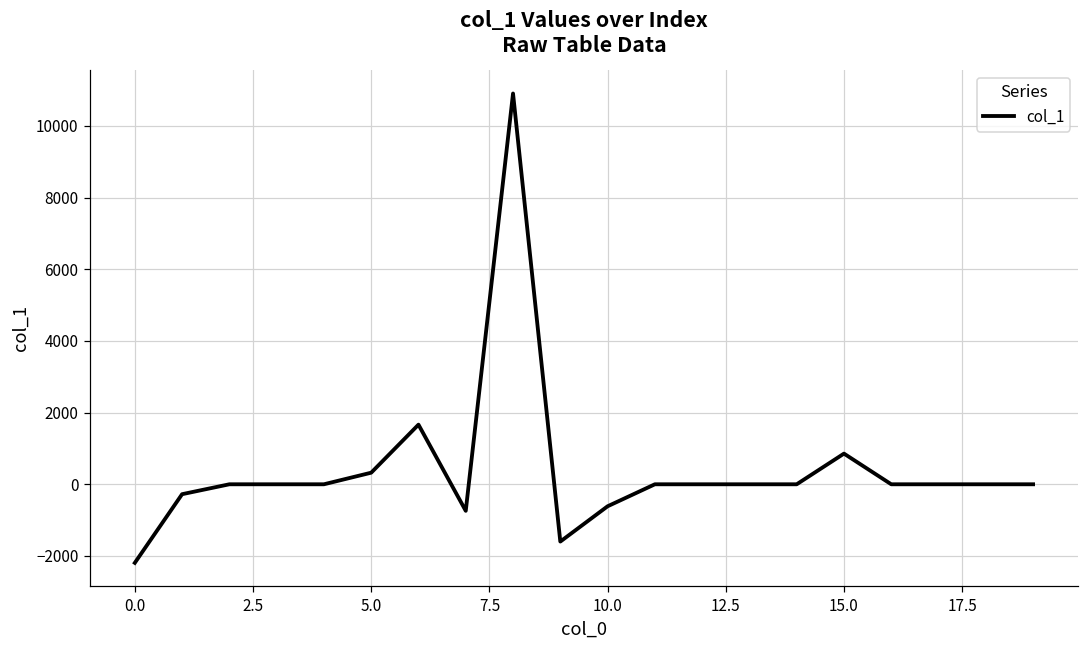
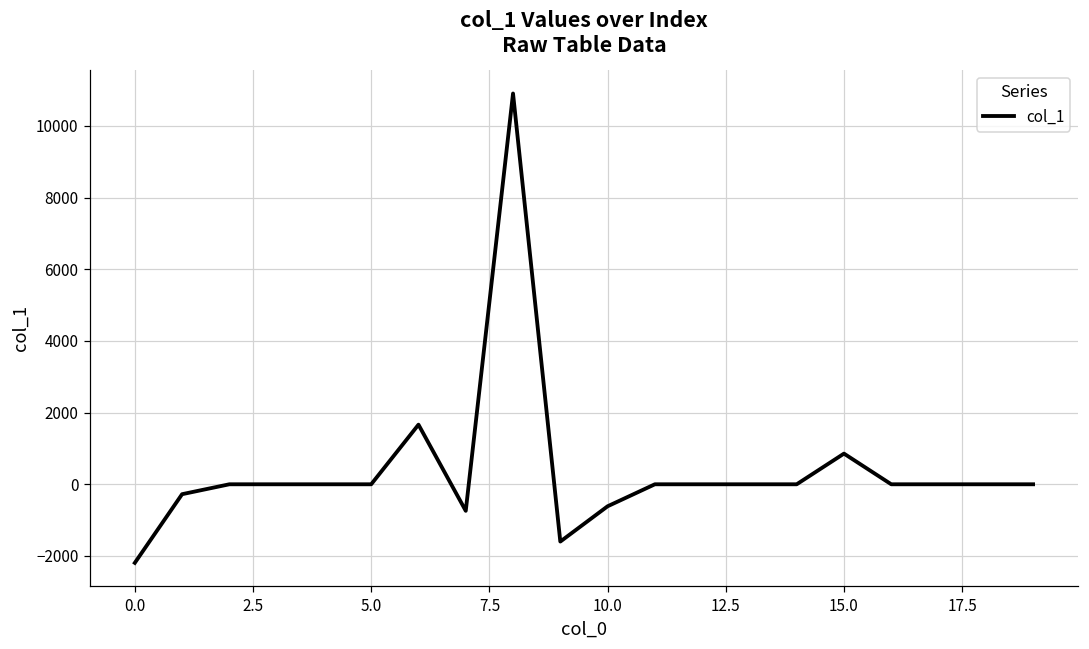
  {
    "0.0": -2200,
-   "5.0": 300,
+   "5.0": 0,
    "10.0": -600,
    "15.0": 900
  }
